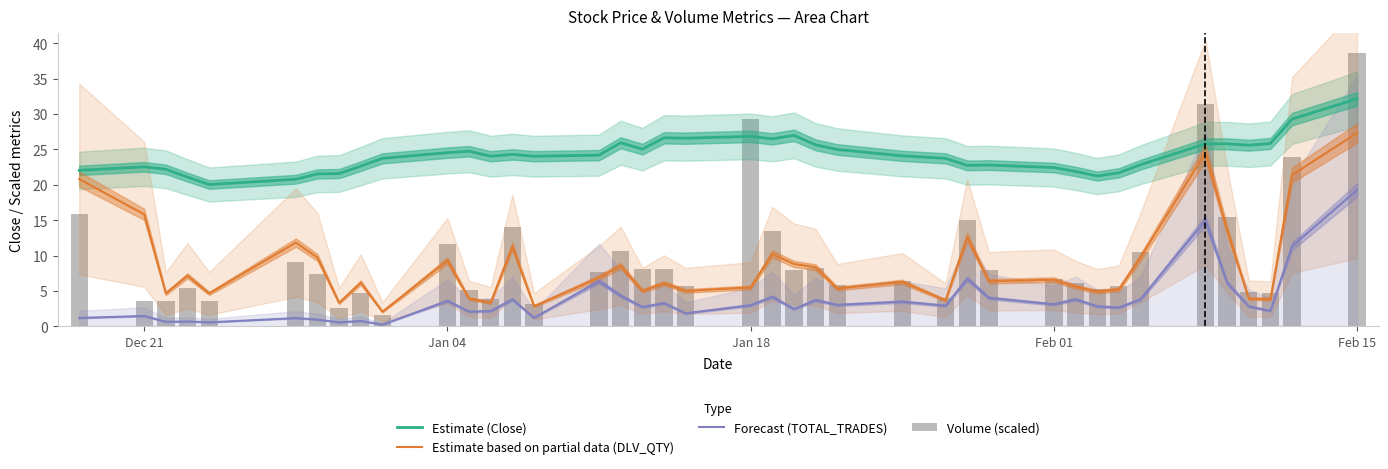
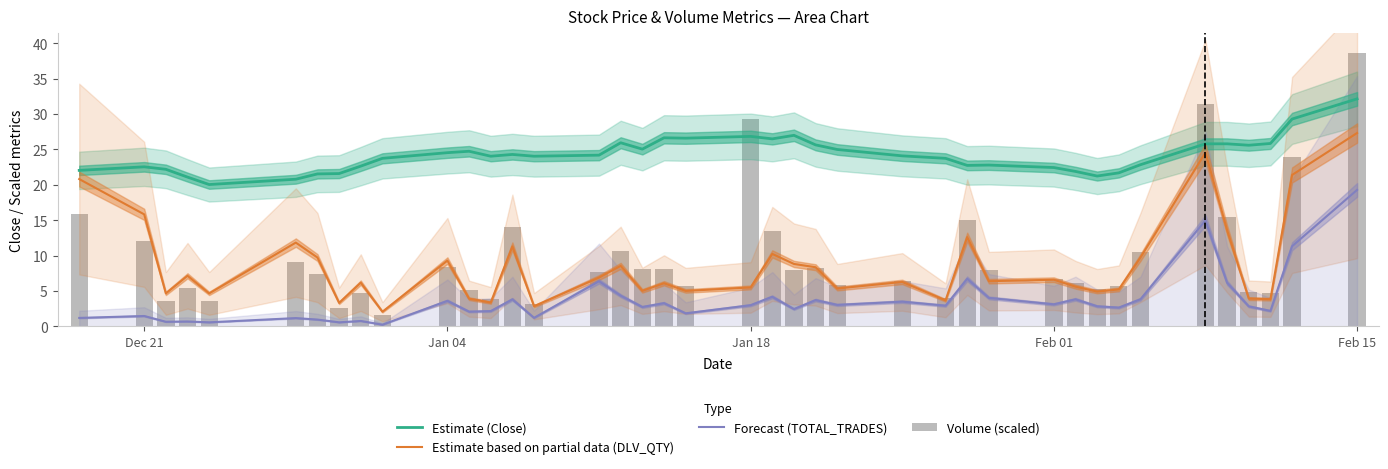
  {
    "Volume (scaled)": {
-     "Dec 21": 4,
-     "Jan 04": 12,
+     "Dec 21": 12,
+     "Jan 04": 8,
      "Jan 18": 29,
      "Feb 01": 7,
      "Feb 15": 39
    }
  }
